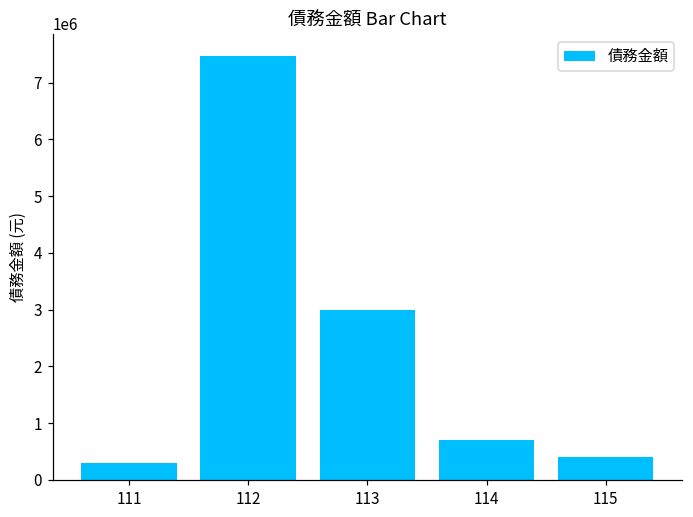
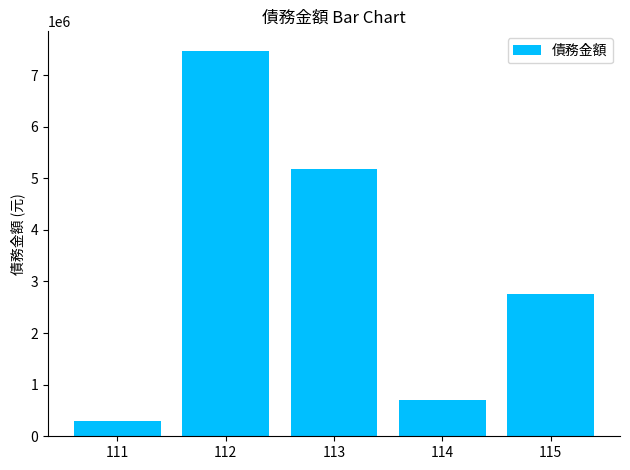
  {
    "111": 300000,
    "112": 7500000,
-   "113": 3000000,
+   "113": 5200000,
    "114": 700000,
-   "115": 400000
+   "115": 2800000
  }
